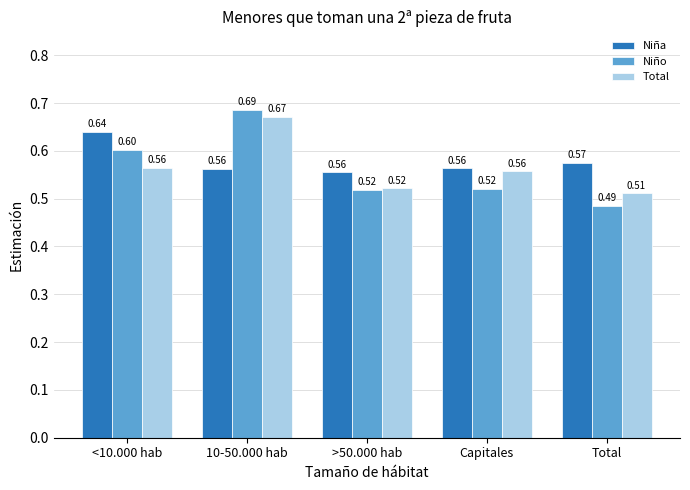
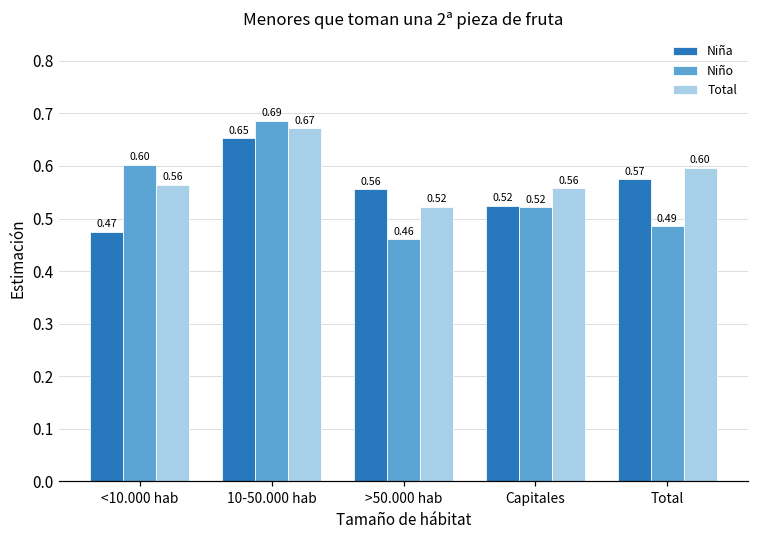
  {
    "Niña": {
-     "<10.000 hab": 0.64,
-     "10-50.000 hab": 0.56,
+     "<10.000 hab": 0.47,
+     "10-50.000 hab": 0.65,
      ">50.000 hab": 0.56,
-     "Capitales": 0.56,
+     "Capitales": 0.52,
      "Total": 0.57
    },
    "Niño": {
      "<10.000 hab": 0.60,
      "10-50.000 hab": 0.69,
-     ">50.000 hab": 0.52,
+     ">50.000 hab": 0.46,
      "Capitales": 0.52,
      "Total": 0.49
    },
    "Total": {
      "<10.000 hab": 0.56,
      "10-50.000 hab": 0.67,
      ">50.000 hab": 0.52,
      "Capitales": 0.56,
-     "Total": 0.51
+     "Total": 0.60
    }
  }
